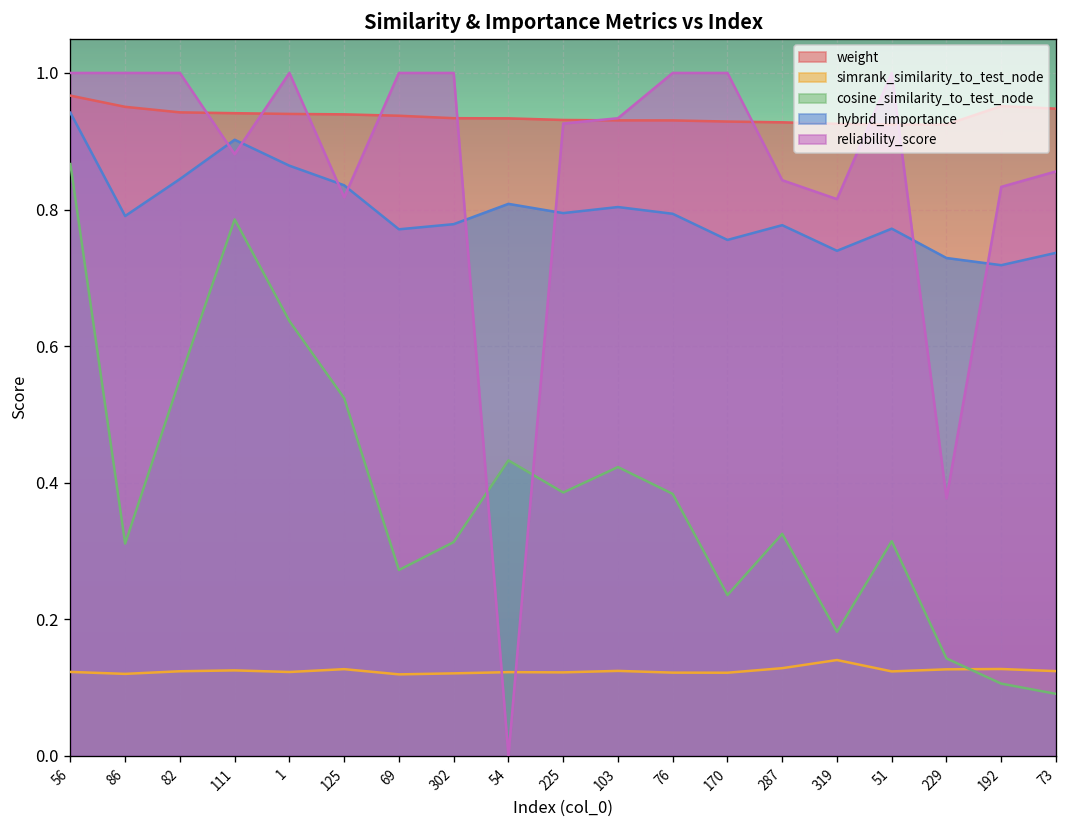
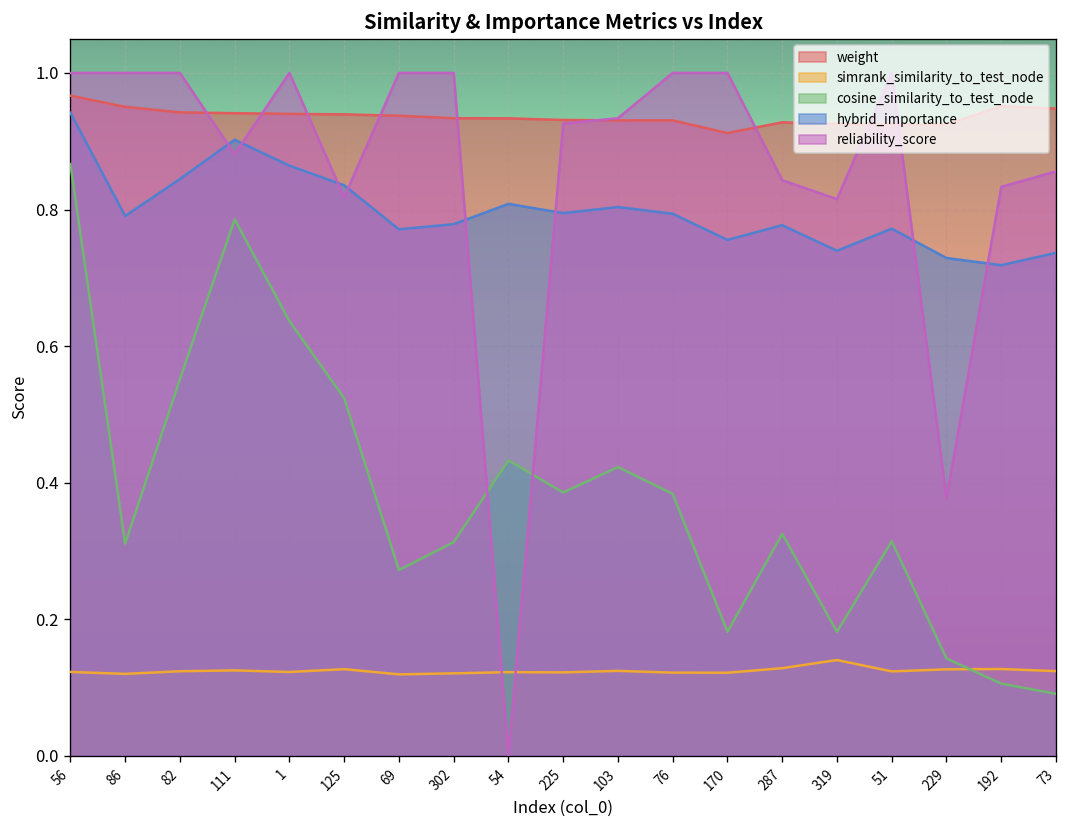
  {
    "weight": {
      "56": 0.97,
      "86": 0.95,
      "82": 0.94,
      "111": 0.94,
      "1": 0.94,
      "125": 0.94,
      "69": 0.94,
      "302": 0.93,
      "54": 0.93,
      "225": 0.93,
      "76": 0.93,
-     "170": 0.93,
+     "170": 0.91,
      "287": 0.93,
      "73": 0.95
    },
    "simrank_similarity_to_test_node": {
      "56": 0.12,
      "86": 0.12,
      "82": 0.12,
      "111": 0.13,
      "1": 0.12,
      "125": 0.13,
      "69": 0.12,
      "302": 0.12,
      "54": 0.12,
      "225": 0.12,
      "103": 0.12,
      "76": 0.12,
      "170": 0.12,
      "287": 0.13,
      "319": 0.14,
      "51": 0.12,
      "229": 0.13,
      "192": 0.13,
      "73": 0.12
    },
    "cosine_similarity_to_test_node": {
      "56": 0.87,
      "86": 0.31,
      "82": 0.55,
      "111": 0.79,
      "1": 0.64,
      "125": 0.52,
      "69": 0.27,
      "302": 0.31,
      "54": 0.43,
      "225": 0.39,
      "103": 0.42,
      "76": 0.38,
-     "170": 0.24,
+     "170": 0.18,
      "287": 0.33,
      "319": 0.18,
      "51": 0.31,
      "229": 0.14,
      "192": 0.11,
      "73": 0.09
    },
    "hybrid_importance": {
      "56": 0.94,
      "86": 0.79,
      "82": 0.84,
      "111": 0.90,
      "1": 0.86,
      "125": 0.84,
      "69": 0.77,
      "302": 0.78,
      "54": 0.81,
      "225": 0.79,
      "103": 0.80,
      "76": 0.79,
      "170": 0.76,
      "287": 0.78,
      "319": 0.74,
      "51": 0.77,
      "229": 0.73,
      "192": 0.72,
      "73": 0.74
    },
    "reliability_score": {
      "56": 1.00,
      "86": 1.00,
      "82": 1.00,
      "111": 0.88,
      "1": 1.00,
      "125": 0.82,
      "69": 1.00,
      "302": 1.00,
      "54": 0.00,
      "225": 0.93,
      "76": 1.00,
      "170": 1.00,
      "287": 0.84,
      "319": 0.82,
      "229": 0.38,
      "192": 0.83,
      "73": 0.86
    }
  }
